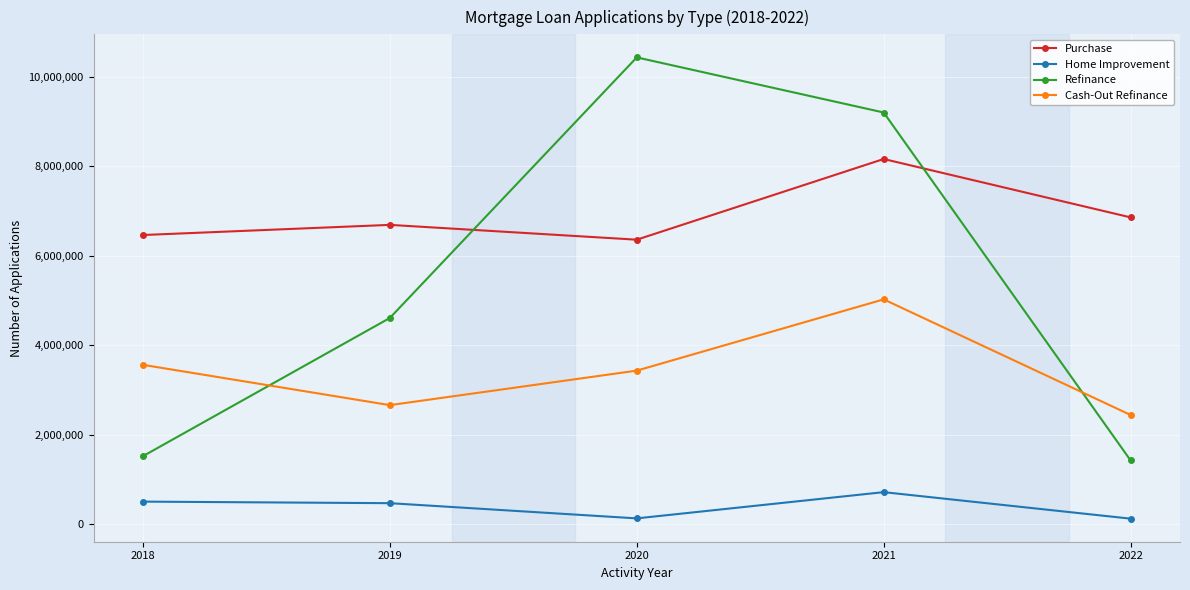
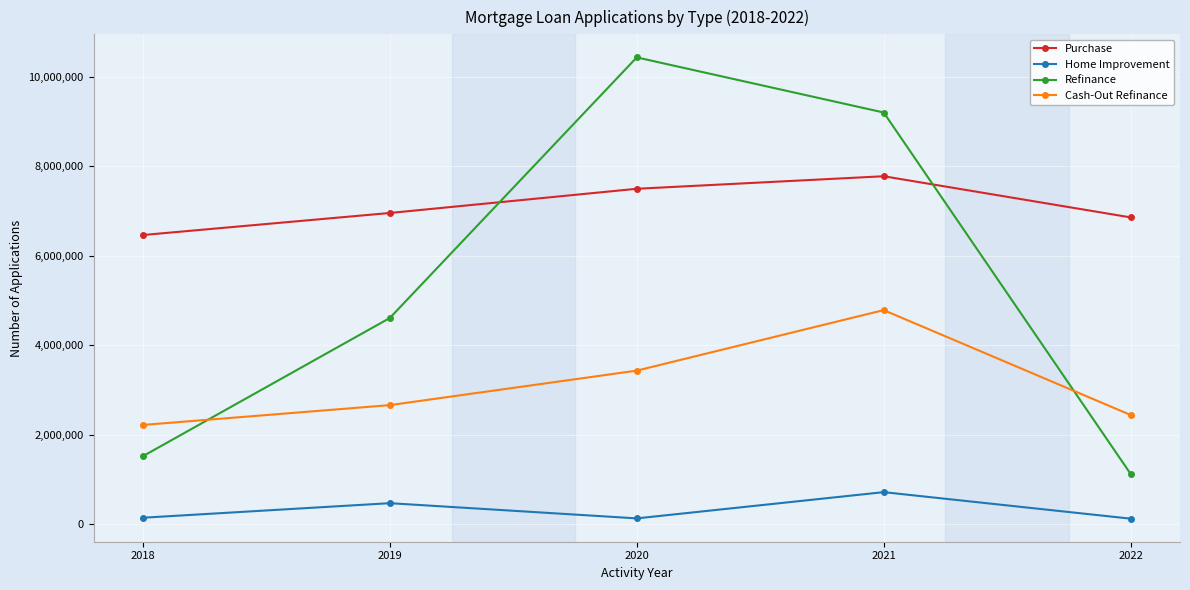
  {
    "Purchase": {
      "2018": "6,500,000",
-     "2019": "6,700,000",
-     "2020": "6,400,000",
-     "2021": "8,200,000",
+     "2019": "7,000,000",
+     "2020": "7,500,000",
+     "2021": "7,800,000",
      "2022": "6,900,000"
    },
    "Home Improvement": {
-     "2018": "500,000",
+     "2018": "100,000",
      "2019": "500,000",
      "2020": "100,000",
      "2021": "700,000",
      "2022": "100,000"
    },
    "Refinance": {
      "2018": "1,500,000",
      "2019": "4,600,000",
      "2020": "10,400,000",
      "2021": "9,200,000",
-     "2022": "1,400,000"
+     "2022": "1,100,000"
    },
    "Cash-Out Refinance": {
-     "2018": "3,600,000",
+     "2018": "2,200,000",
      "2019": "2,700,000",
      "2020": "3,400,000",
-     "2021": "5,000,000",
+     "2021": "4,800,000",
      "2022": "2,400,000"
    }
  }
